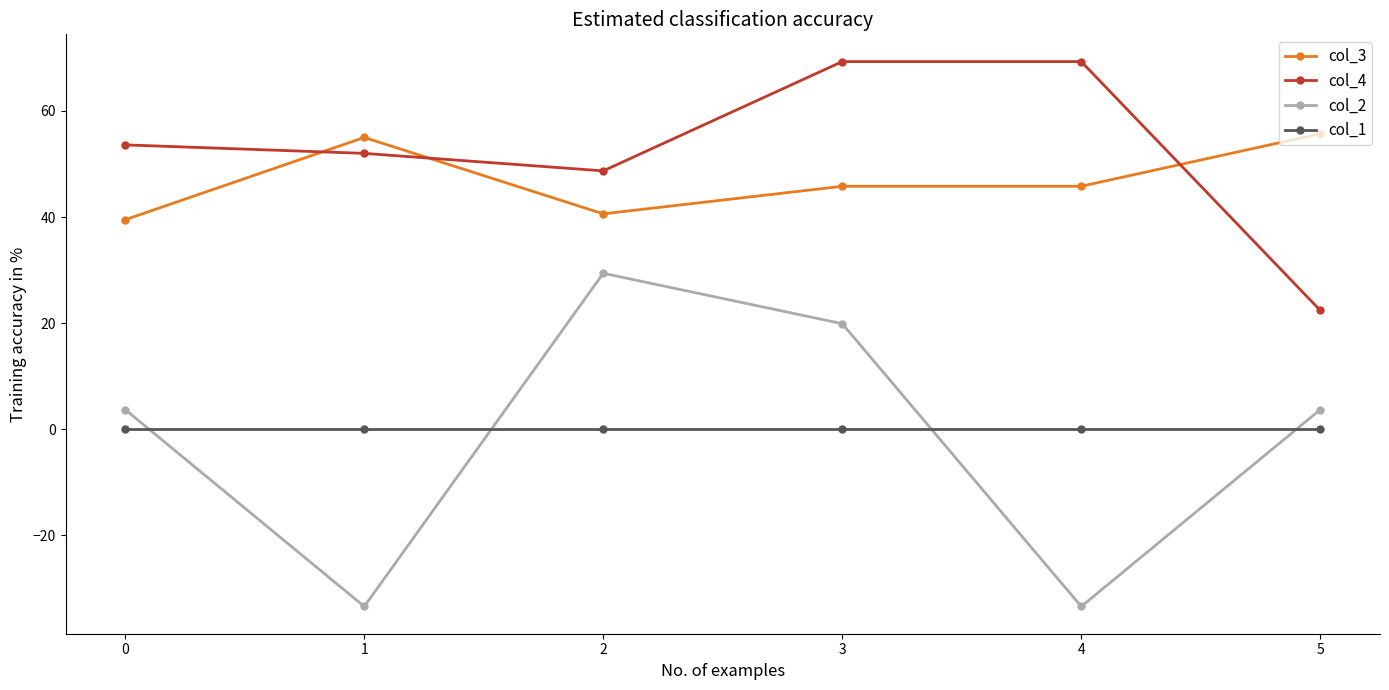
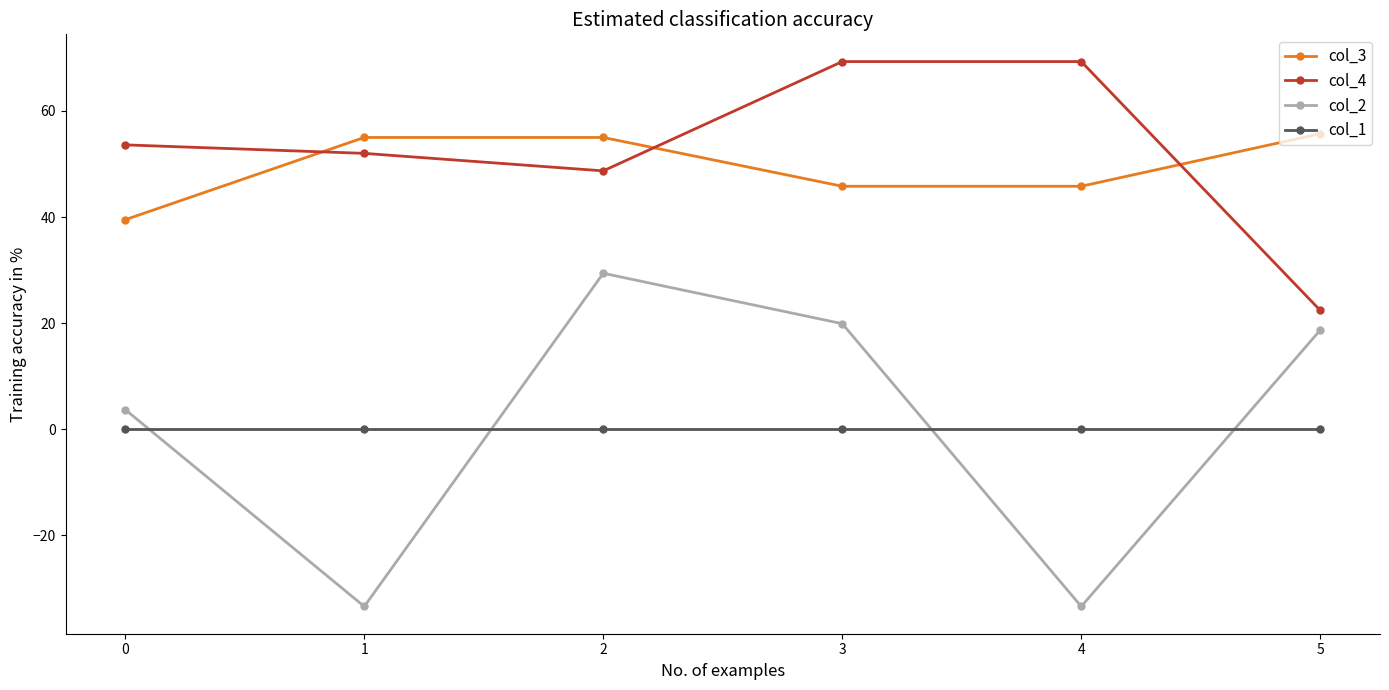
  {
    "col_3": {
      "0": 40,
      "1": 55,
-     "2": 41,
+     "2": 55,
      "3": 46,
      "4": 46
    },
    "col_4": {
      "0": 54,
      "1": 52,
      "2": 49,
      "3": 69,
      "4": 69,
      "5": 22
    },
    "col_2": {
      "0": 4,
      "1": -33,
      "2": 29,
      "3": 20,
      "4": -33,
-     "5": 4
+     "5": 19
    },
    "col_1": {
      "0": 0,
      "1": 0,
      "2": 0,
      "3": 0,
      "4": 0,
      "5": 0
    }
  }
